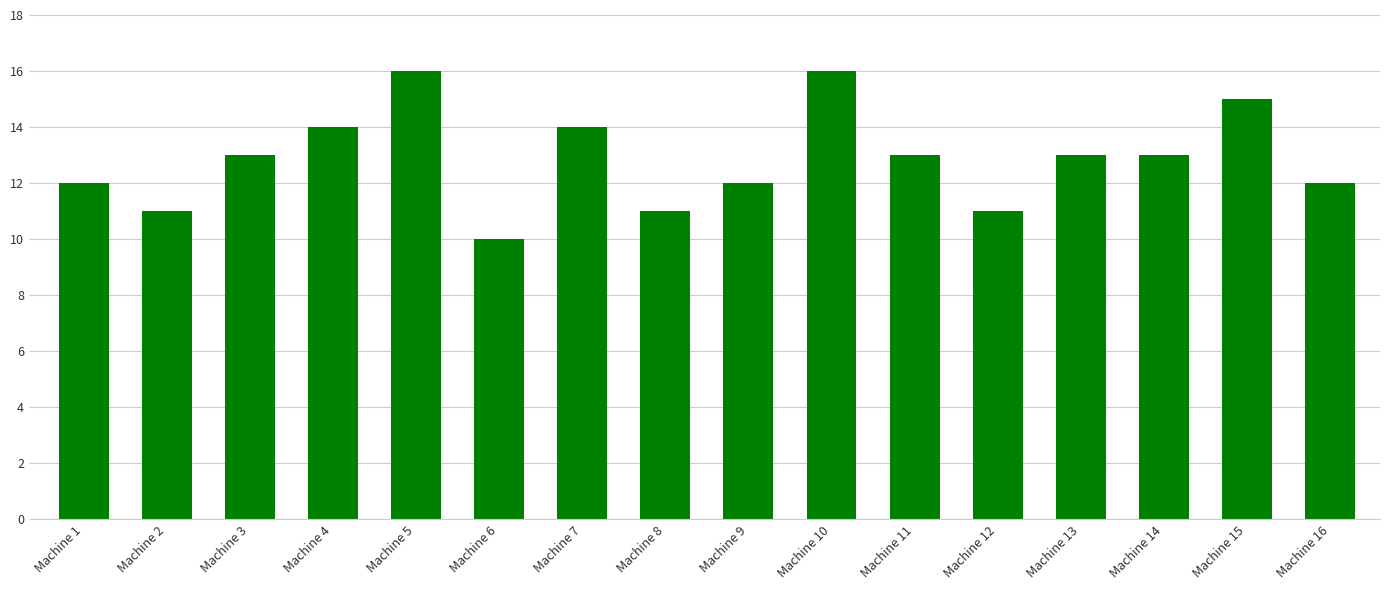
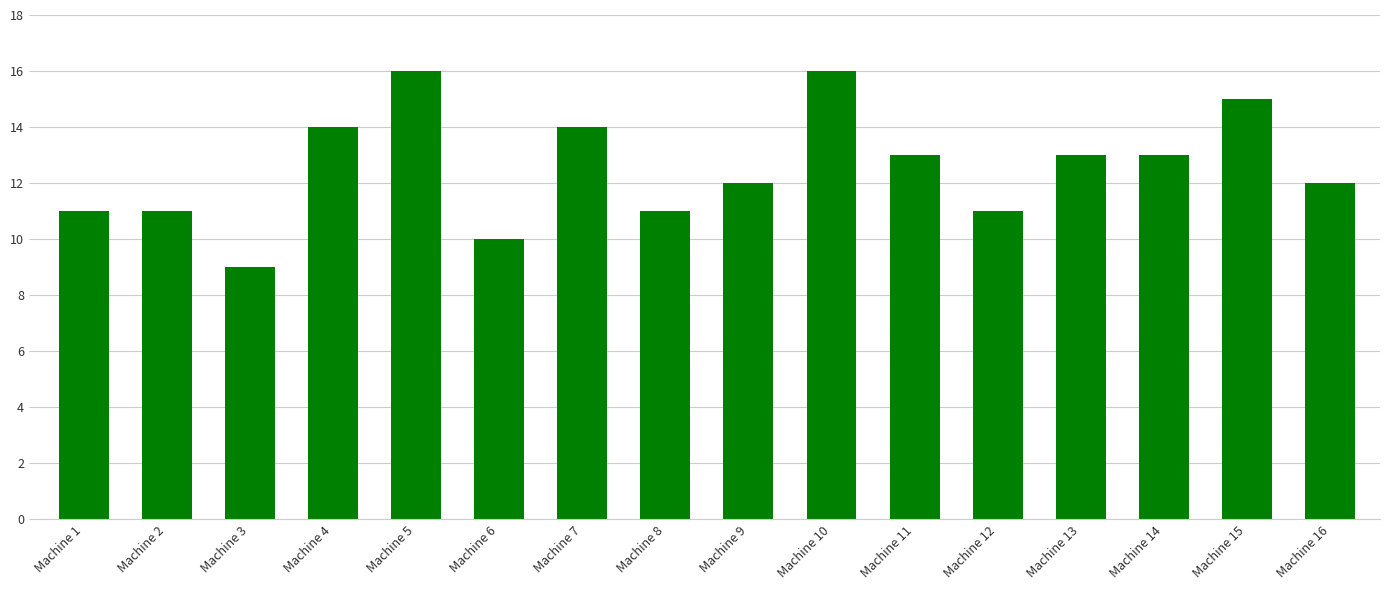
  {
-   "Machine 1": 12,
+   "Machine 1": 11,
    "Machine 2": 11,
-   "Machine 3": 13,
+   "Machine 3": 9,
    "Machine 4": 14,
    "Machine 5": 16,
    "Machine 6": 10,
    "Machine 7": 14,
    "Machine 8": 11,
    "Machine 9": 12,
    "Machine 10": 16,
    "Machine 11": 13,
    "Machine 12": 11,
    "Machine 13": 13,
    "Machine 14": 13,
    "Machine 15": 15,
    "Machine 16": 12
  }
